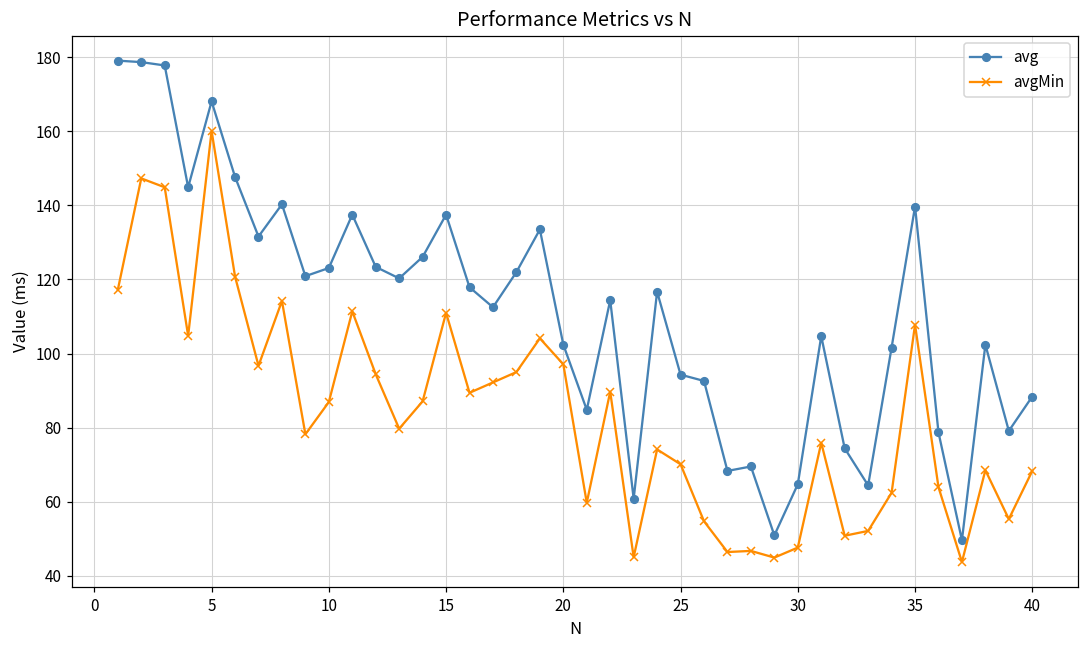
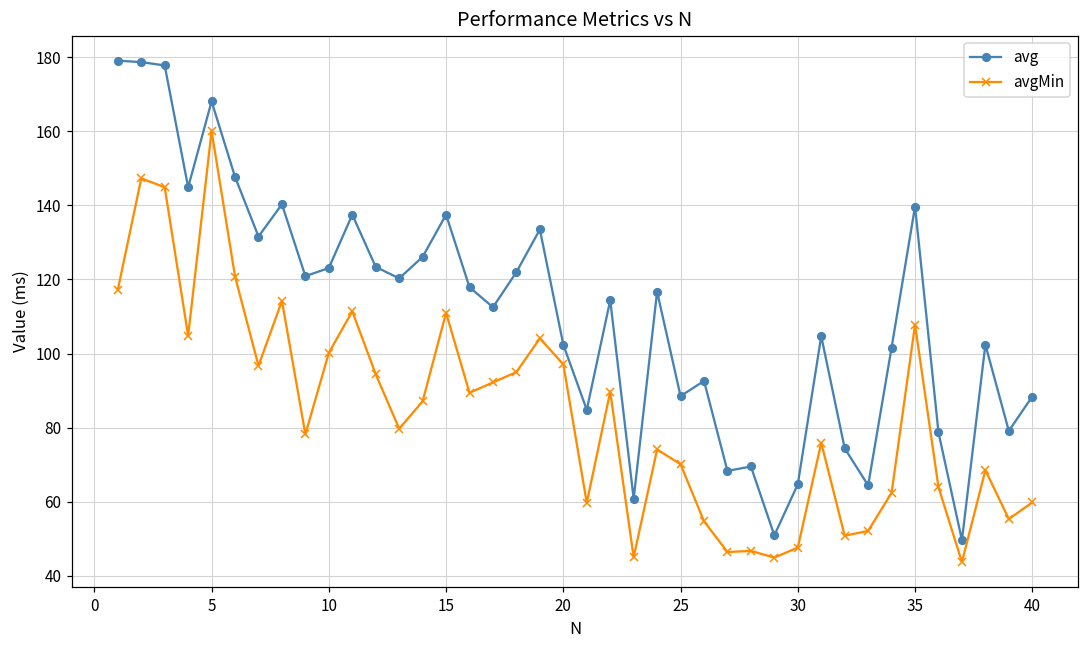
  {
    "avg": {
      "5": 168,
      "10": 123,
      "15": 138,
      "20": 102,
-     "25": 94,
+     "25": 89,
      "30": 65,
      "35": 140,
      "40": 88
    },
    "avgMin": {
      "5": 160,
-     "10": 87,
+     "10": 100,
      "15": 111,
      "20": 97,
      "25": 70,
      "30": 48,
      "35": 108,
-     "40": 68
+     "40": 60
    }
  }
